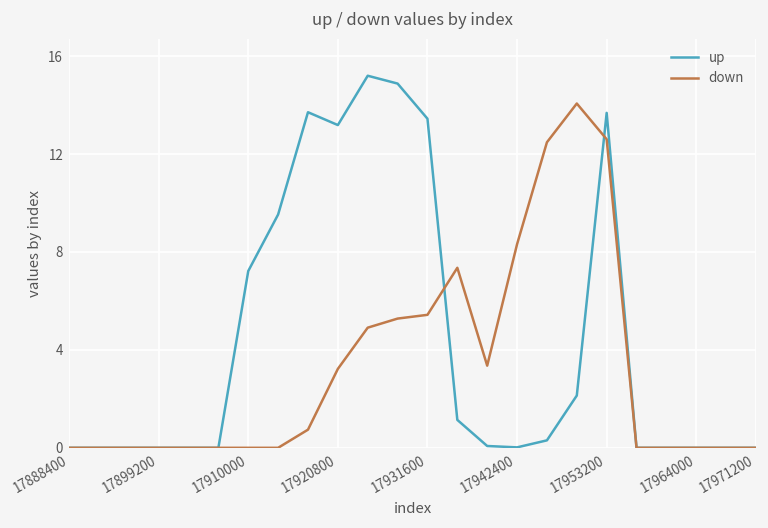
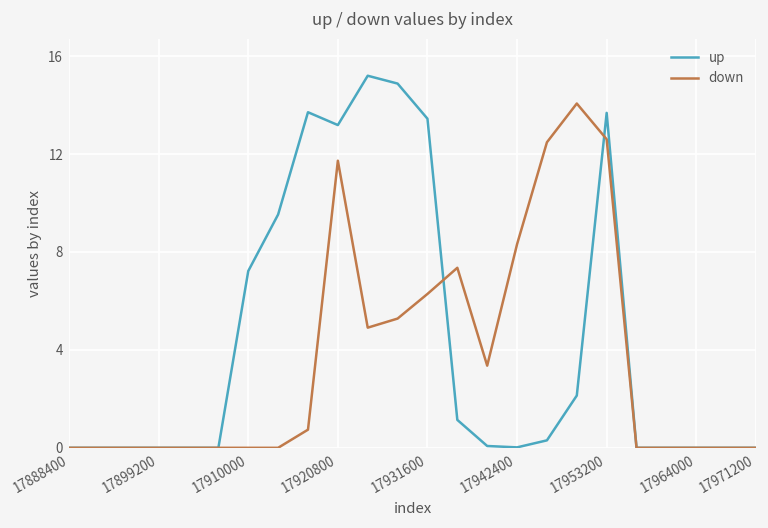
  {
    "up": {
      "17910000": 7.2,
      "17920800": 13.2,
      "17931600": 13.4,
      "17942400": 0.0,
      "17953200": 13.7
    },
    "down": {
      "17910000": 0.0,
-     "17920800": 3.2,
-     "17931600": 5.4,
+     "17920800": 11.7,
+     "17931600": 6.3,
      "17942400": 8.3,
      "17953200": 12.6
    }
  }
